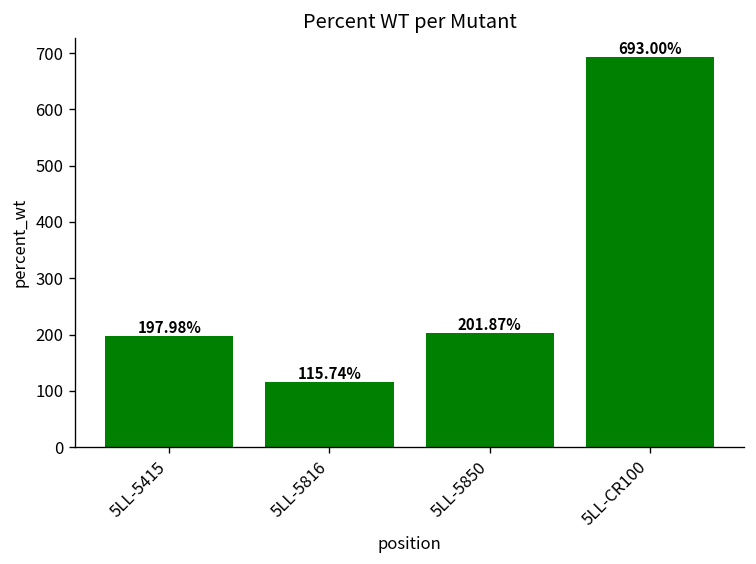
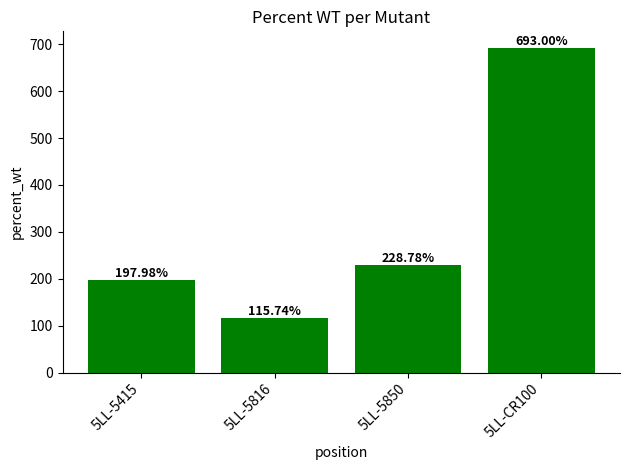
  {
    "5LL-5415": "197.98%",
    "5LL-5816": "115.74%",
-   "5LL-5850": "201.87%",
+   "5LL-5850": "228.78%",
    "5LL-CR100": "693.00%"
  }
